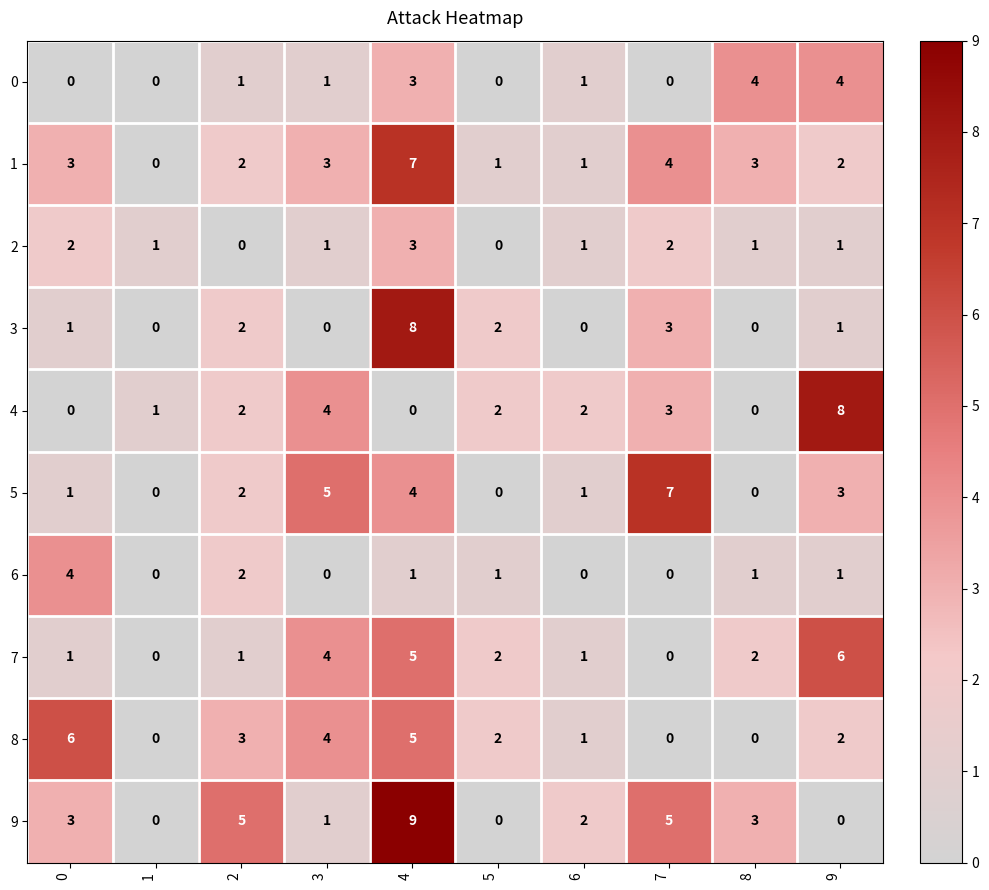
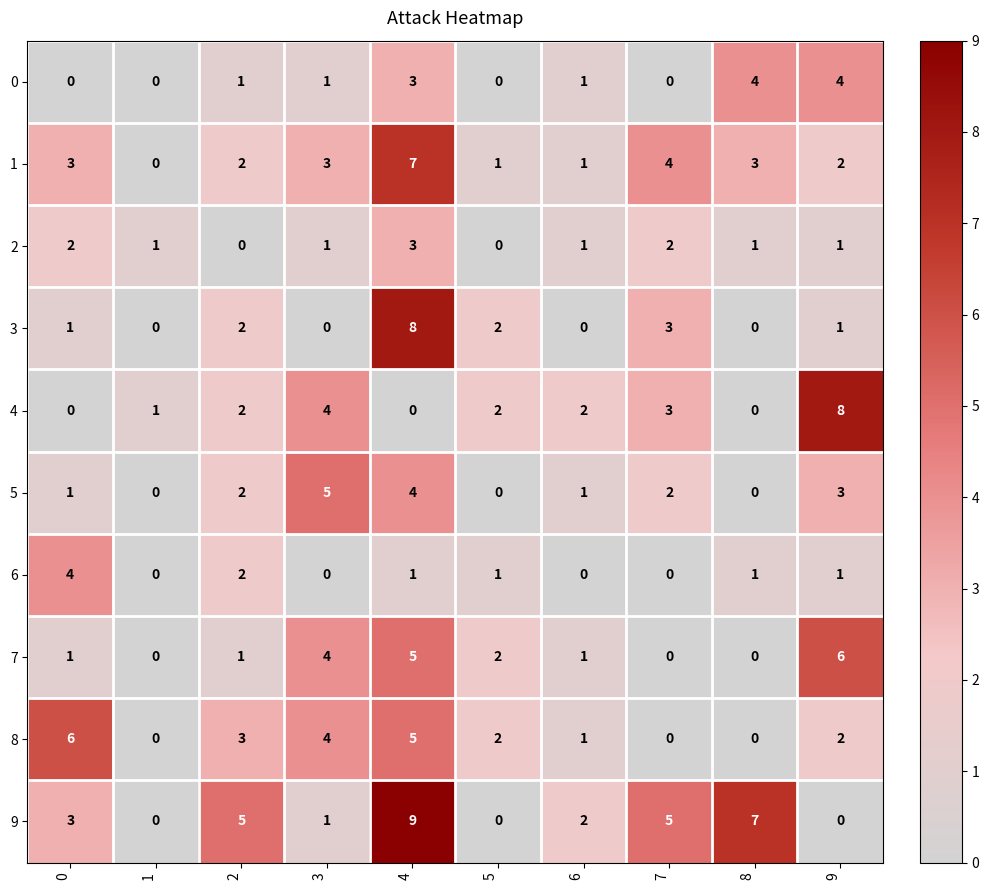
  {
    "0": {
      "0": 0,
      "1": 0,
      "2": 1,
      "3": 1,
      "4": 3,
      "5": 0,
      "6": 1,
      "7": 0,
      "8": 4,
      "9": 4
    },
    "1": {
      "0": 3,
      "1": 0,
      "2": 2,
      "3": 3,
      "4": 7,
      "5": 1,
      "6": 1,
      "7": 4,
      "8": 3,
      "9": 2
    },
    "2": {
      "0": 2,
      "1": 1,
      "2": 0,
      "3": 1,
      "4": 3,
      "5": 0,
      "6": 1,
      "7": 2,
      "8": 1,
      "9": 1
    },
    "3": {
      "0": 1,
      "1": 0,
      "2": 2,
      "3": 0,
      "4": 8,
      "5": 2,
      "6": 0,
      "7": 3,
      "8": 0,
      "9": 1
    },
    "4": {
      "0": 0,
      "1": 1,
      "2": 2,
      "3": 4,
      "4": 0,
      "5": 2,
      "6": 2,
      "7": 3,
      "8": 0,
      "9": 8
    },
    "5": {
      "0": 1,
      "1": 0,
      "2": 2,
      "3": 5,
      "4": 4,
      "5": 0,
      "6": 1,
-     "7": 7,
+     "7": 2,
      "8": 0,
      "9": 3
    },
    "6": {
      "0": 4,
      "1": 0,
      "2": 2,
      "3": 0,
      "4": 1,
      "5": 1,
      "6": 0,
      "7": 0,
      "8": 1,
      "9": 1
    },
    "7": {
      "0": 1,
      "1": 0,
      "2": 1,
      "3": 4,
      "4": 5,
      "5": 2,
      "6": 1,
      "7": 0,
-     "8": 2,
+     "8": 0,
      "9": 6
    },
    "8": {
      "0": 6,
      "1": 0,
      "2": 3,
      "3": 4,
      "4": 5,
      "5": 2,
      "6": 1,
      "7": 0,
      "8": 0,
      "9": 2
    },
    "9": {
      "0": 3,
      "1": 0,
      "2": 5,
      "3": 1,
      "4": 9,
      "5": 0,
      "6": 2,
      "7": 5,
-     "8": 3,
+     "8": 7,
      "9": 0
    }
  }
